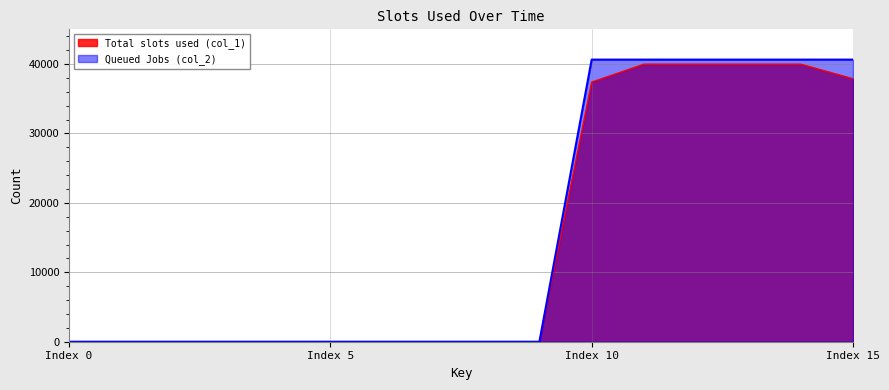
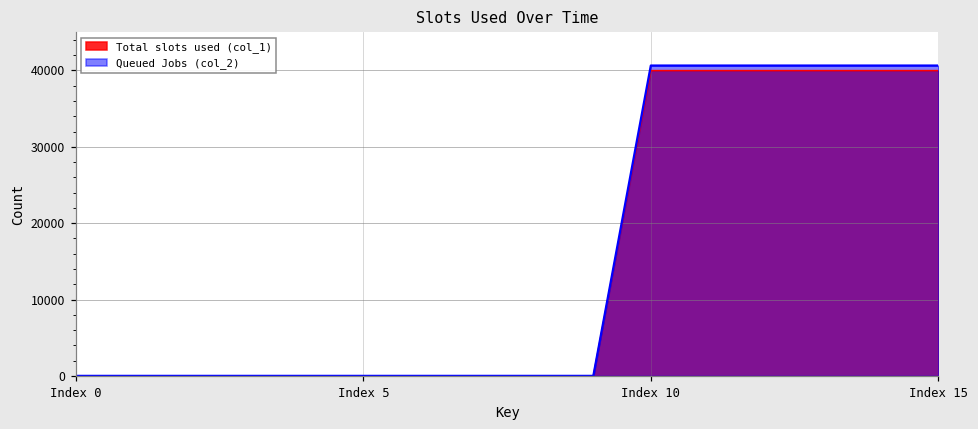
  {
    "Total slots used (col_1)": {
-     "Index 10": 37000,
-     "Index 15": 38000
+     "Index 10": 40000,
+     "Index 15": 40000
    },
    "Queued Jobs (col_2)": {
      "Index 10": 41000,
      "Index 15": 41000
    }
  }
